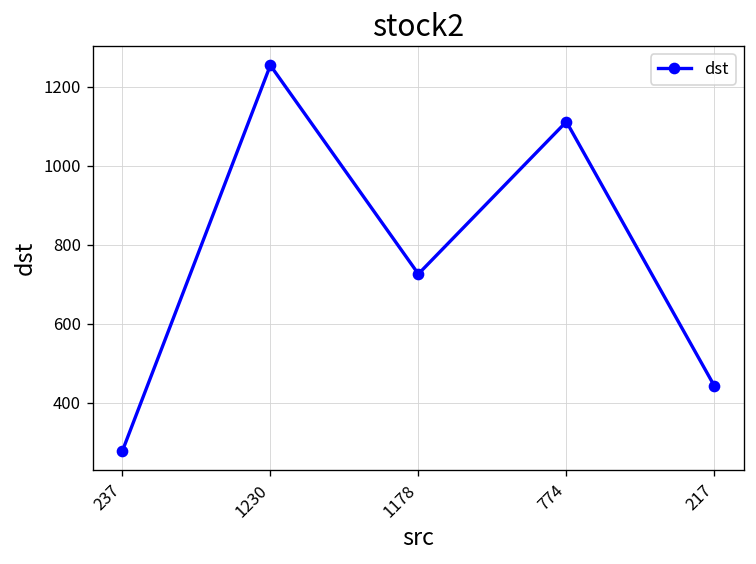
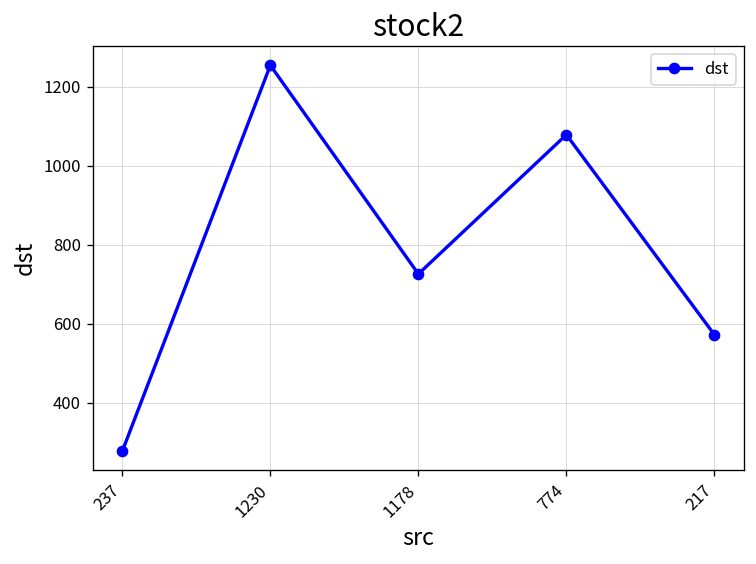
  {
    "237": 280,
    "1230": 1260,
    "1178": 730,
-   "774": 1110,
-   "217": 440
+   "774": 1080,
+   "217": 570
  }
